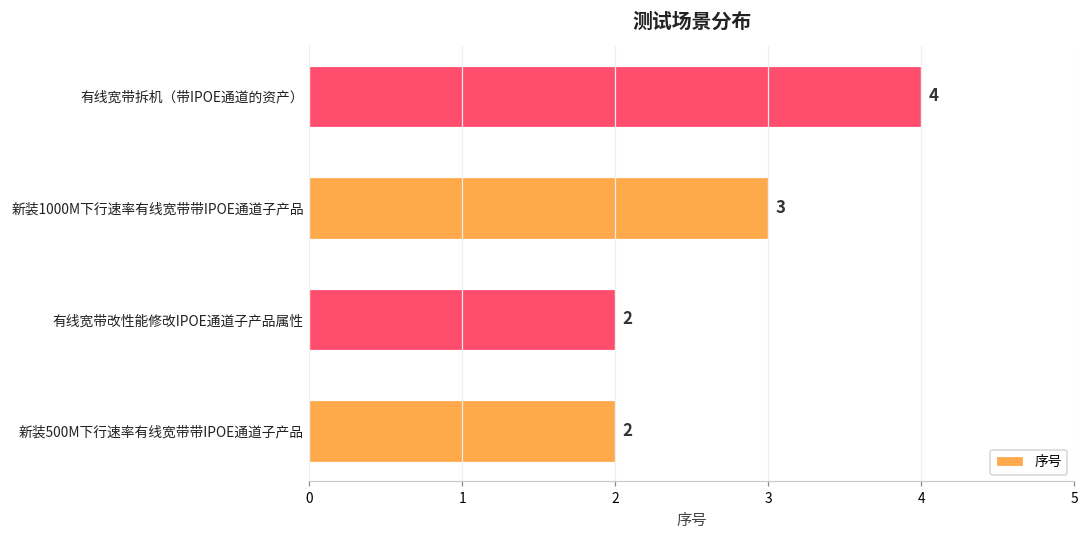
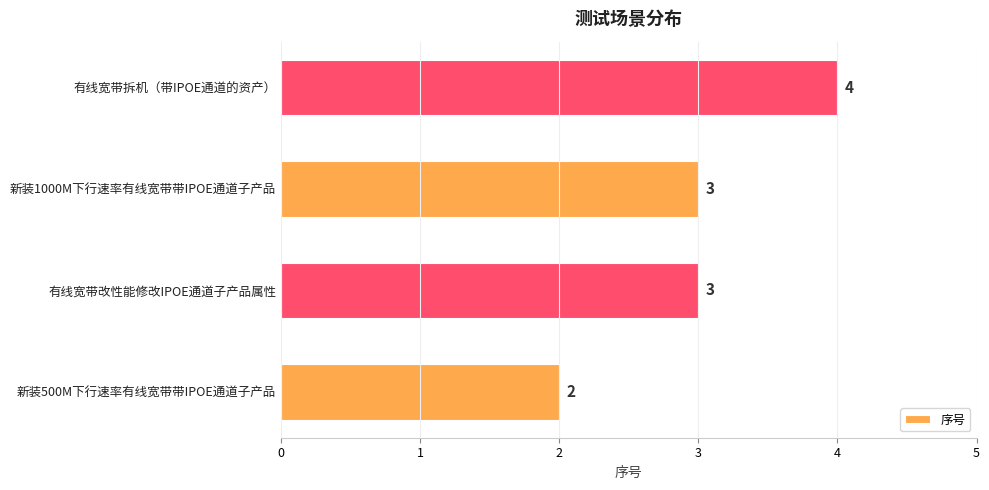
  {
    "有线宽带拆机（带IPOE通道的资产）": 4,
    "新装1000M下行速率有线宽带带IPOE通道子产品": 3,
-   "有线宽带改性能修改IPOE通道子产品属性": 2,
+   "有线宽带改性能修改IPOE通道子产品属性": 3,
    "新装500M下行速率有线宽带带IPOE通道子产品": 2
  }
